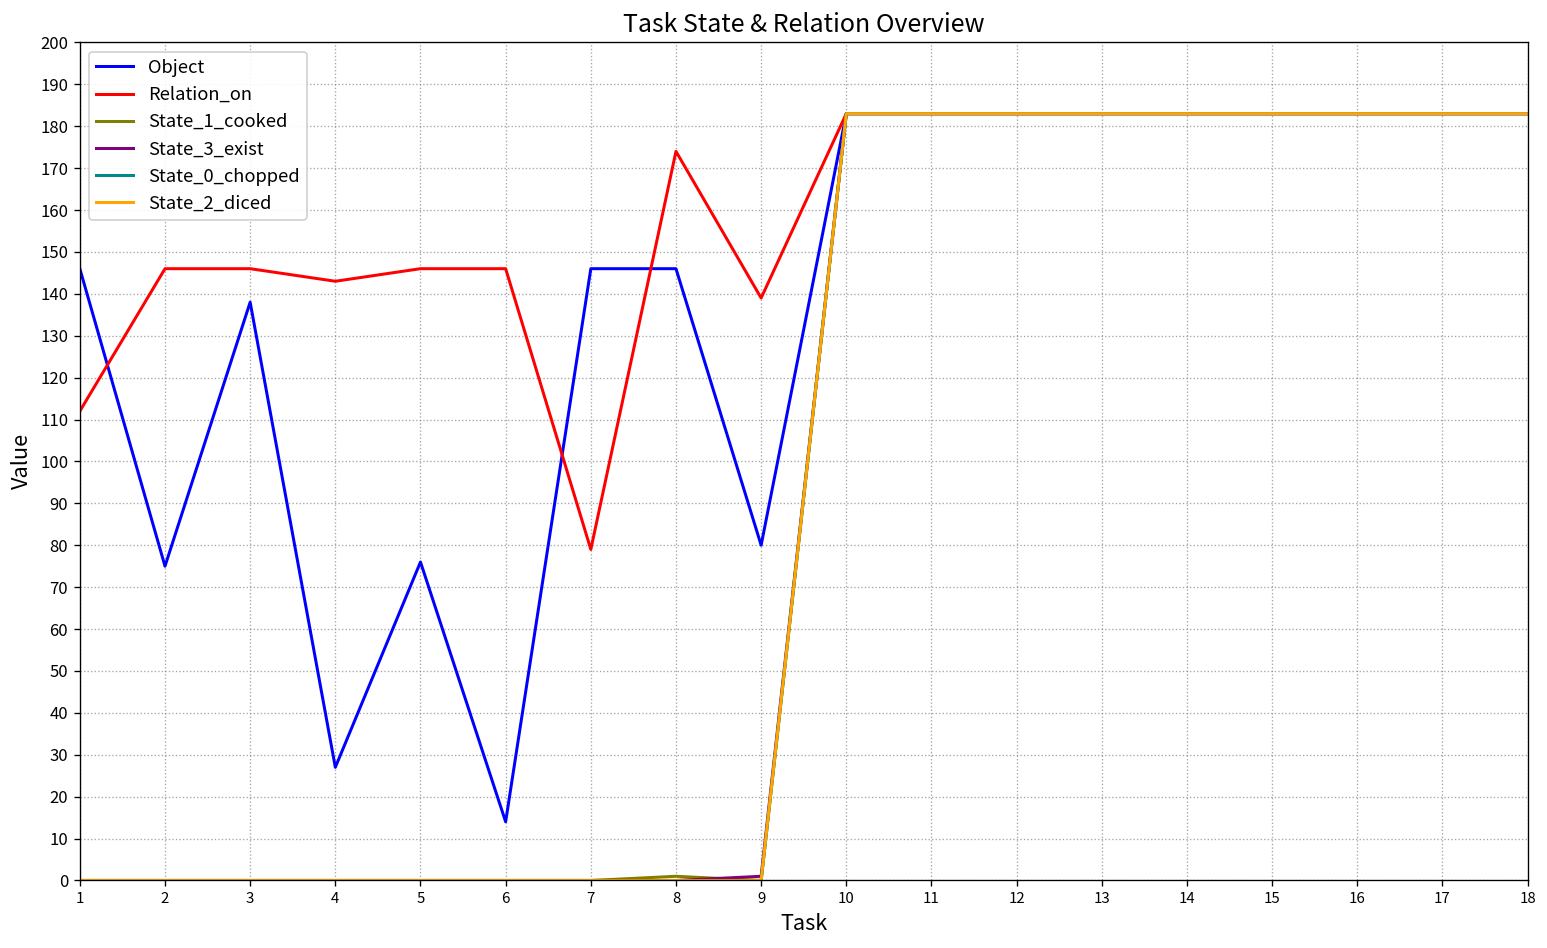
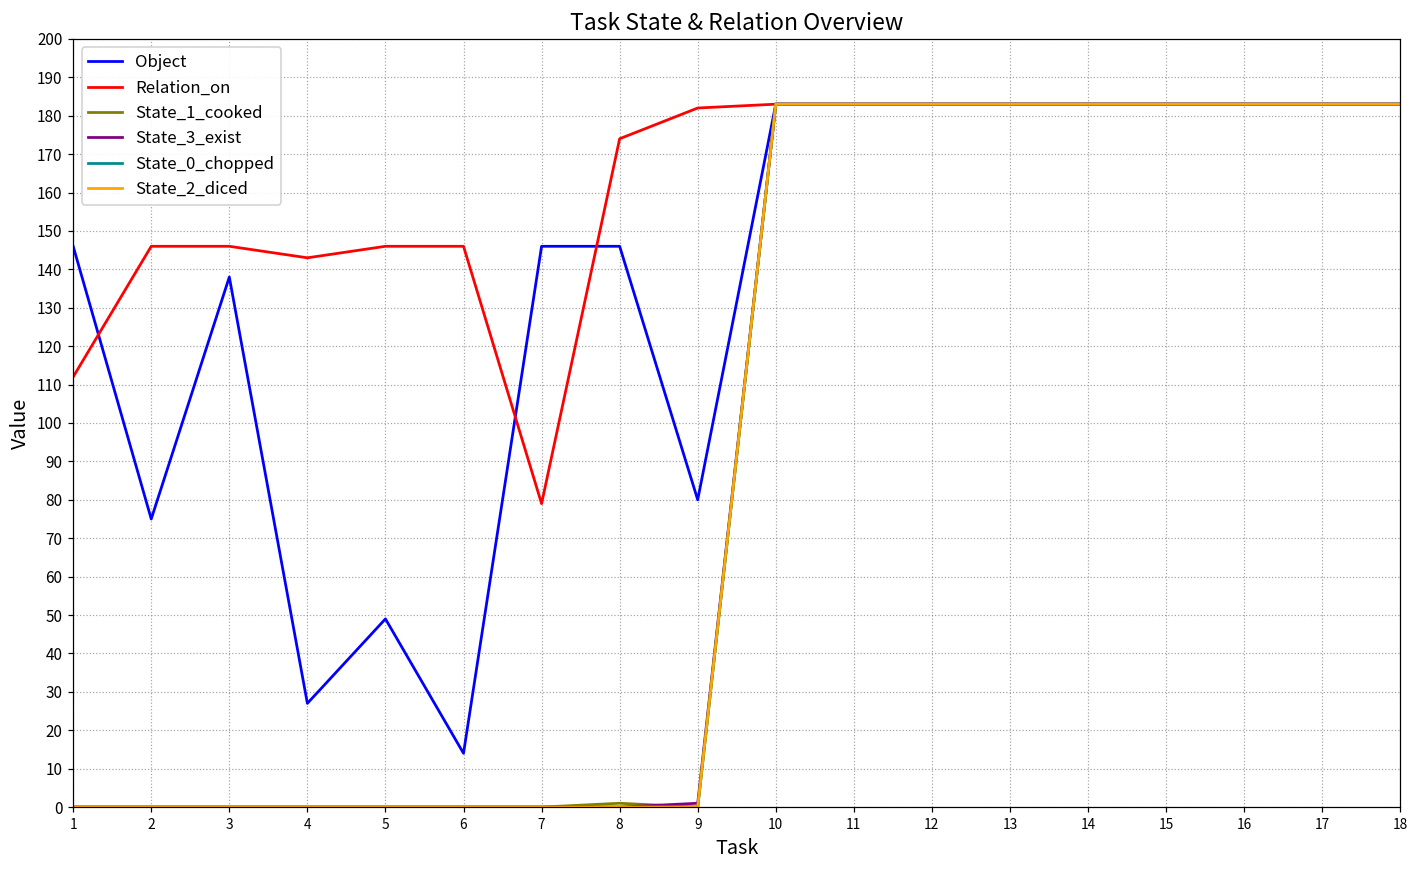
  {
    "Object": {
      "1": 146,
      "2": 75,
      "3": 138,
      "4": 27,
-     "5": 76,
+     "5": 49,
      "6": 14,
      "7": 146,
      "8": 146,
      "9": 80
    },
    "Relation_on": {
      "1": 112,
      "2": 146,
      "3": 146,
      "4": 143,
      "5": 146,
      "6": 146,
      "7": 79,
      "8": 174,
-     "9": 139
+     "9": 182
    },
    "State_1_cooked": {
      "8": 1
    },
    "State_3_exist": {
      "9": 1
    }
  }
